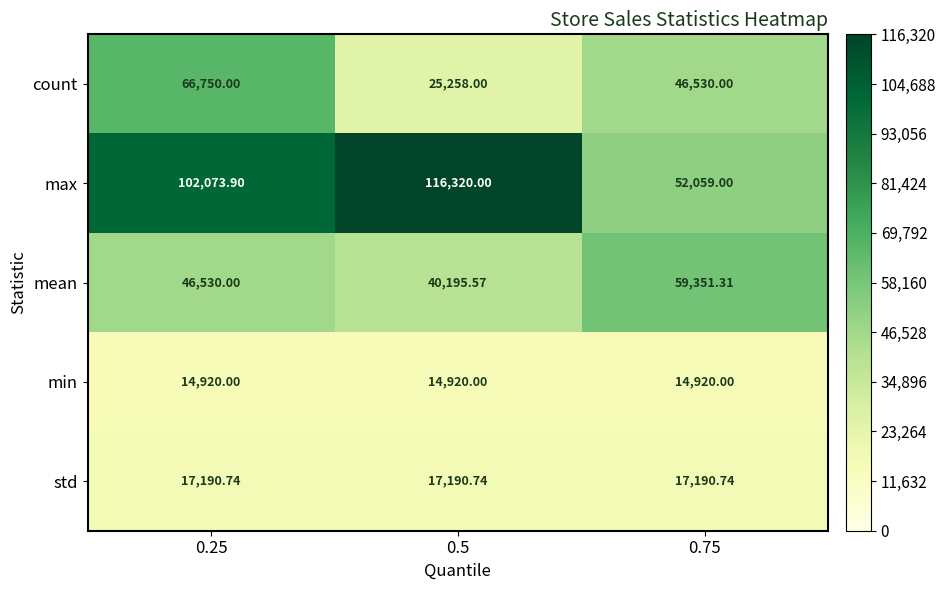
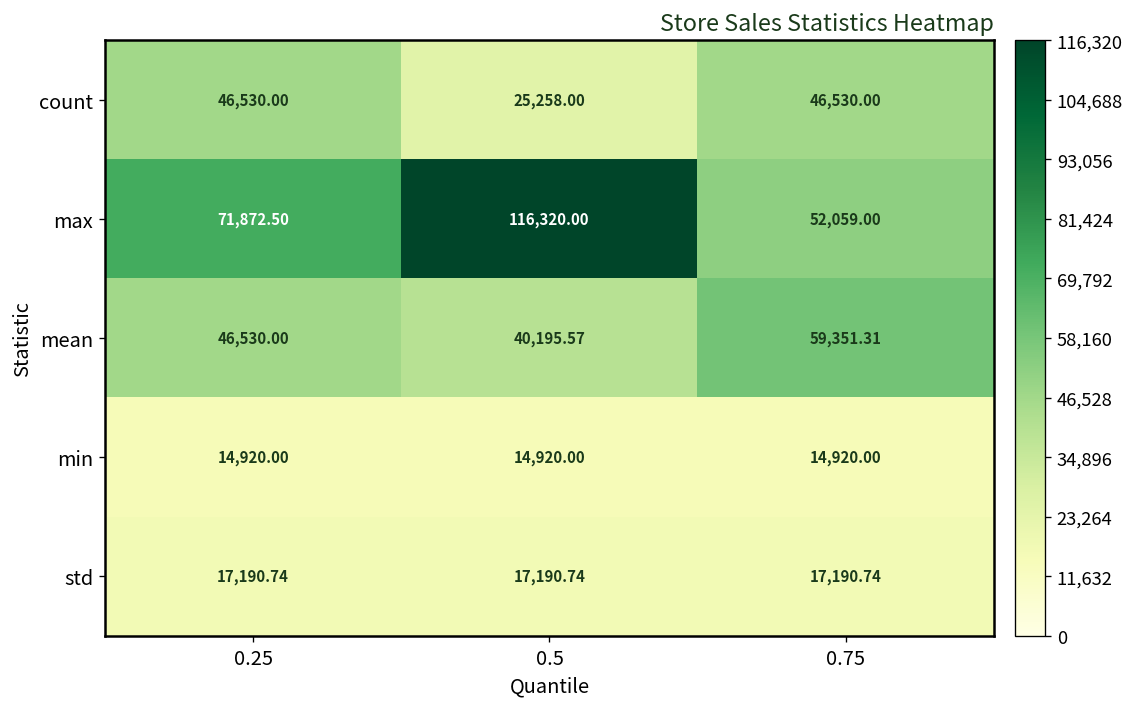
  {
    "count": {
-     "0.25": "66,750.00",
+     "0.25": "46,530.00",
      "0.5": "25,258.00",
      "0.75": "46,530.00"
    },
    "max": {
-     "0.25": "102,073.90",
+     "0.25": "71,872.50",
      "0.5": "116,320.00",
      "0.75": "52,059.00"
    },
    "mean": {
      "0.25": "46,530.00",
      "0.5": "40,195.57",
      "0.75": "59,351.31"
    },
    "min": {
      "0.25": "14,920.00",
      "0.5": "14,920.00",
      "0.75": "14,920.00"
    },
    "std": {
      "0.25": "17,190.74",
      "0.5": "17,190.74",
      "0.75": "17,190.74"
    }
  }
